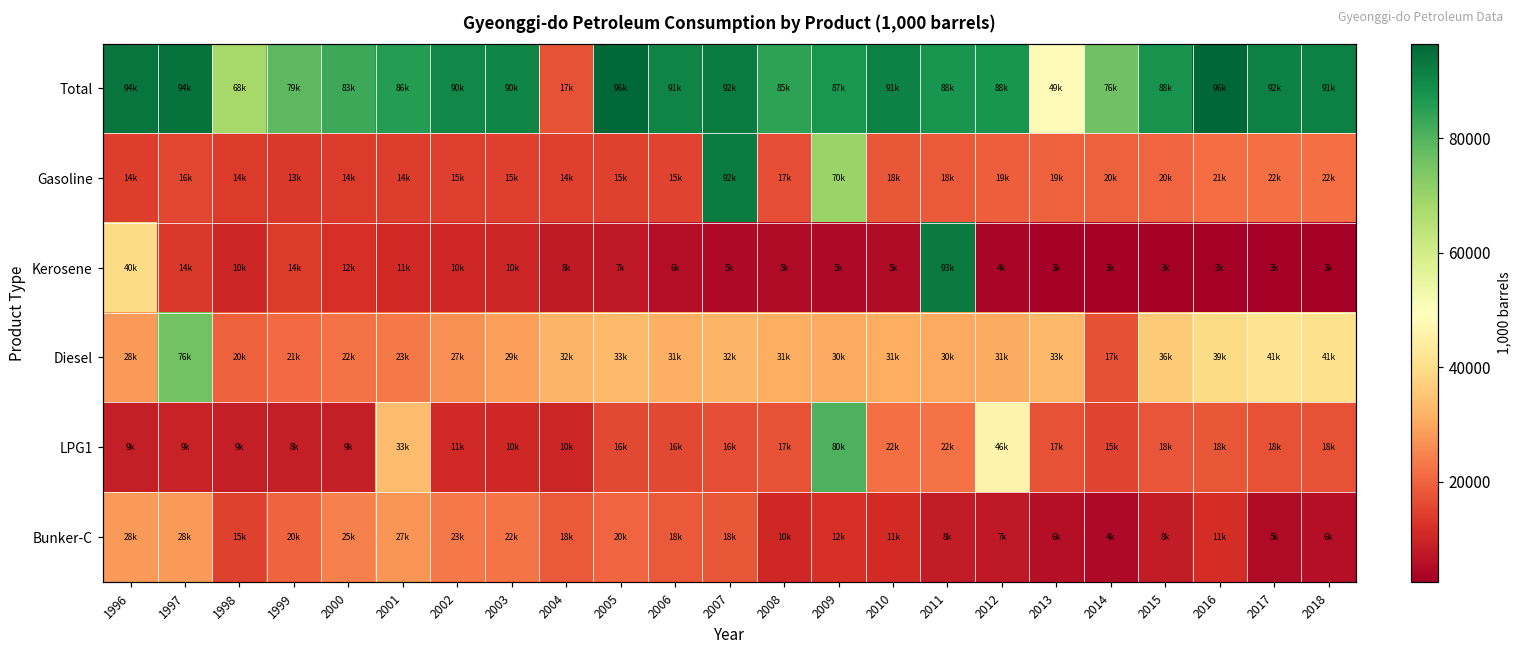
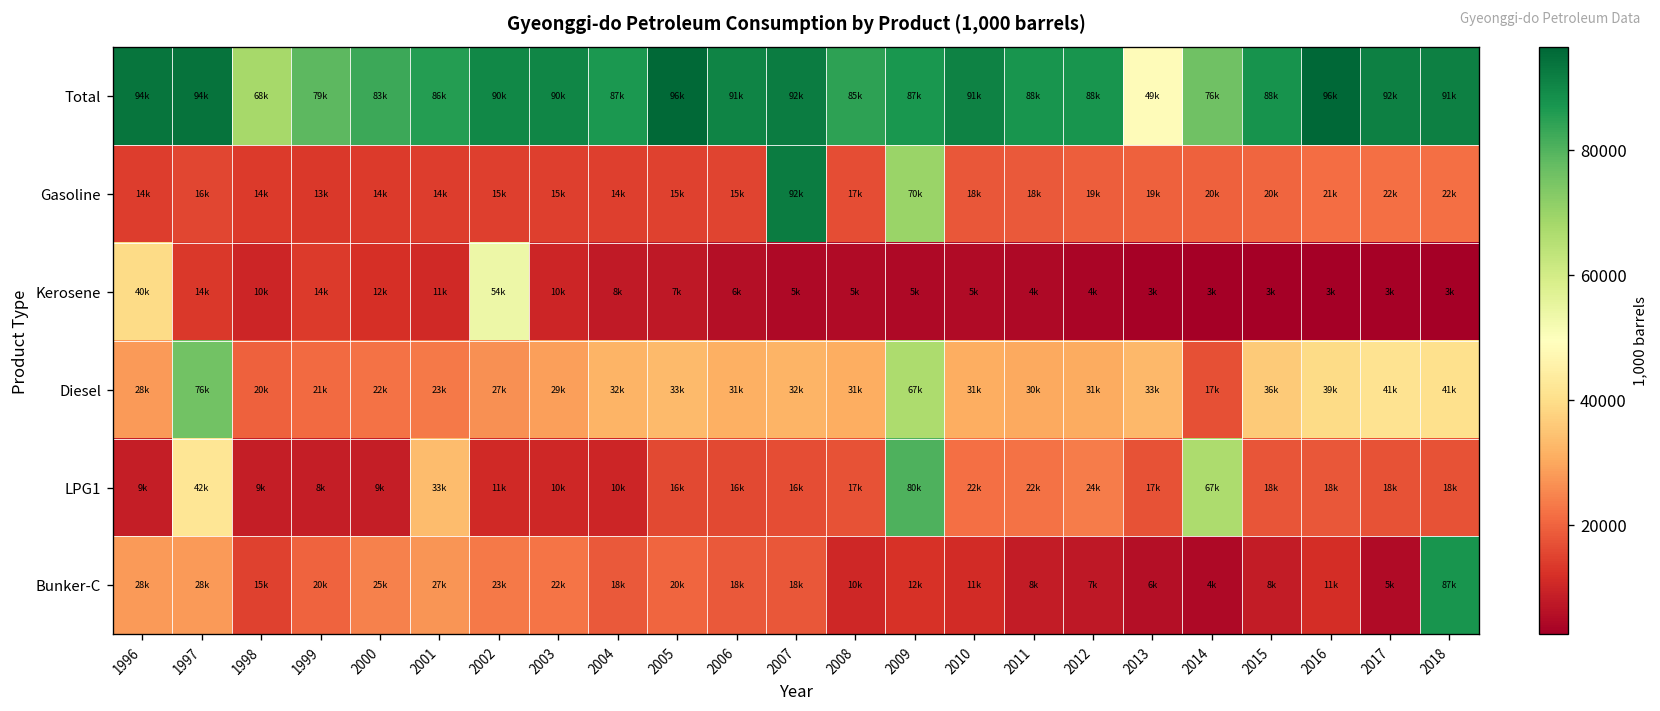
  {
    "Total": {
      "1996": "94k",
      "1997": "94k",
      "1998": "68k",
      "1999": "79k",
      "2000": "83k",
      "2001": "86k",
      "2002": "90k",
      "2003": "90k",
-     "2004": "17k",
+     "2004": "87k",
      "2005": "96k",
      "2006": "91k",
      "2007": "92k",
      "2008": "85k",
      "2009": "87k",
      "2010": "91k",
      "2011": "88k",
      "2012": "88k",
      "2013": "49k",
      "2014": "76k",
      "2015": "88k",
      "2016": "96k",
      "2017": "92k",
      "2018": "91k"
    },
    "Gasoline": {
      "1996": "14k",
      "1997": "16k",
      "1998": "14k",
      "1999": "13k",
      "2000": "14k",
      "2001": "14k",
      "2002": "15k",
      "2003": "15k",
      "2004": "14k",
      "2005": "15k",
      "2006": "15k",
      "2007": "92k",
      "2008": "17k",
      "2009": "70k",
      "2010": "18k",
      "2011": "18k",
      "2012": "19k",
      "2013": "19k",
      "2014": "20k",
      "2015": "20k",
      "2016": "21k",
      "2017": "22k",
      "2018": "22k"
    },
    "Kerosene": {
      "1996": "40k",
      "1997": "14k",
      "1998": "10k",
      "1999": "14k",
      "2000": "12k",
      "2001": "11k",
-     "2002": "10k",
+     "2002": "54k",
      "2003": "10k",
      "2004": "8k",
      "2005": "7k",
      "2006": "6k",
      "2007": "5k",
      "2008": "5k",
      "2009": "5k",
      "2010": "5k",
-     "2011": "93k",
+     "2011": "4k",
      "2012": "4k",
      "2013": "3k",
      "2014": "3k",
      "2015": "3k",
      "2016": "3k",
      "2017": "3k",
      "2018": "3k"
    },
    "Diesel": {
      "1996": "28k",
      "1997": "76k",
      "1998": "20k",
      "1999": "21k",
      "2000": "22k",
      "2001": "23k",
      "2002": "27k",
      "2003": "29k",
      "2004": "32k",
      "2005": "33k",
      "2006": "31k",
      "2007": "32k",
      "2008": "31k",
-     "2009": "30k",
+     "2009": "67k",
      "2010": "31k",
      "2011": "30k",
      "2012": "31k",
      "2013": "33k",
      "2014": "17k",
      "2015": "36k",
      "2016": "39k",
      "2017": "41k",
      "2018": "41k"
    },
    "LPG1": {
      "1996": "9k",
-     "1997": "9k",
+     "1997": "42k",
      "1998": "9k",
      "1999": "8k",
      "2000": "9k",
      "2001": "33k",
      "2002": "11k",
      "2003": "10k",
      "2004": "10k",
      "2005": "16k",
      "2006": "16k",
      "2007": "16k",
      "2008": "17k",
      "2009": "80k",
      "2010": "22k",
      "2011": "22k",
-     "2012": "46k",
+     "2012": "24k",
      "2013": "17k",
-     "2014": "15k",
+     "2014": "67k",
      "2015": "18k",
      "2016": "18k",
      "2017": "18k",
      "2018": "18k"
    },
    "Bunker-C": {
      "1996": "28k",
      "1997": "28k",
      "1998": "15k",
      "1999": "20k",
      "2000": "25k",
      "2001": "27k",
      "2002": "23k",
      "2003": "22k",
      "2004": "18k",
      "2005": "20k",
      "2006": "18k",
      "2007": "18k",
      "2008": "10k",
      "2009": "12k",
      "2010": "11k",
      "2011": "8k",
      "2012": "7k",
      "2013": "6k",
      "2014": "4k",
      "2015": "8k",
      "2016": "11k",
      "2017": "5k",
-     "2018": "6k"
+     "2018": "87k"
    }
  }
